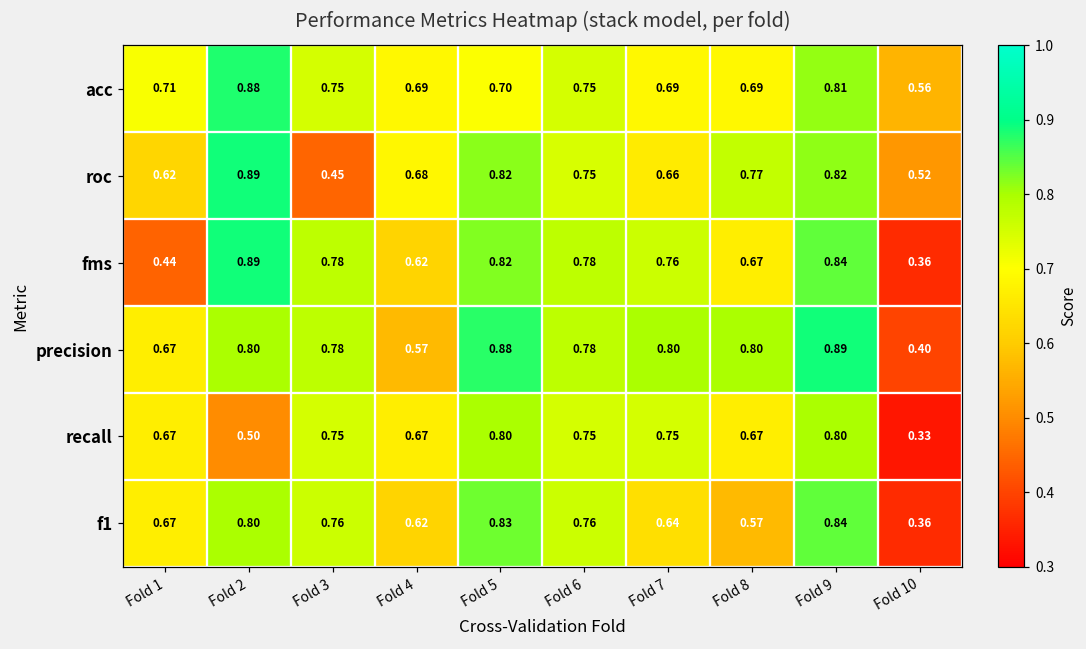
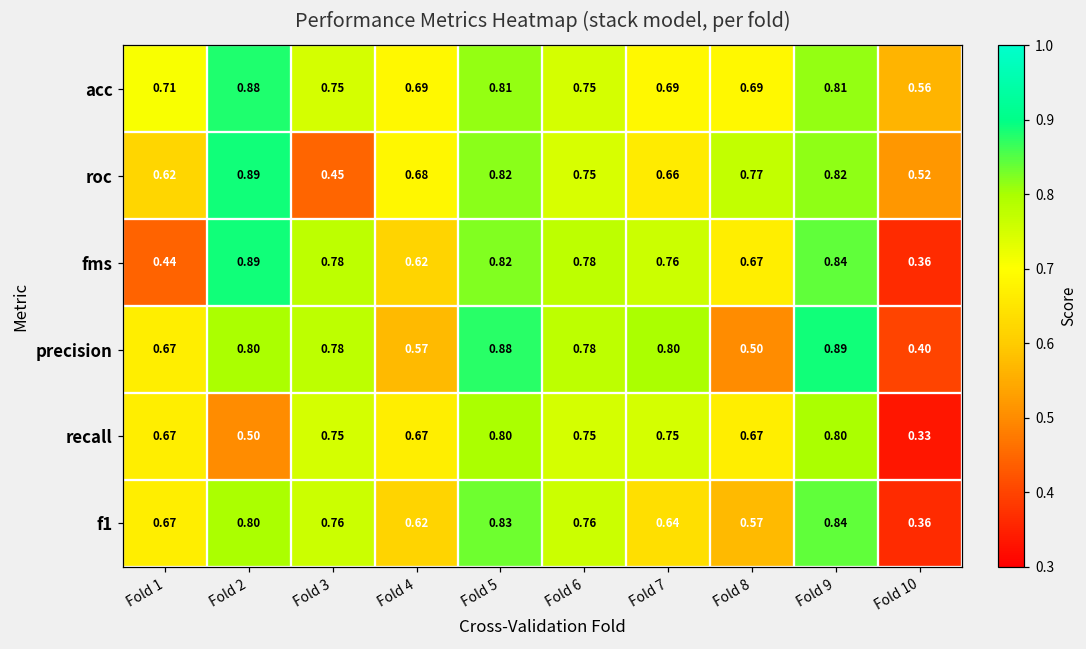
  {
    "acc": {
      "Fold 1": 0.71,
      "Fold 2": 0.88,
      "Fold 3": 0.75,
      "Fold 4": 0.69,
-     "Fold 5": 0.70,
+     "Fold 5": 0.81,
      "Fold 6": 0.75,
      "Fold 7": 0.69,
      "Fold 8": 0.69,
      "Fold 9": 0.81,
      "Fold 10": 0.56
    },
    "roc": {
      "Fold 1": 0.62,
      "Fold 2": 0.89,
      "Fold 3": 0.45,
      "Fold 4": 0.68,
      "Fold 5": 0.82,
      "Fold 6": 0.75,
      "Fold 7": 0.66,
      "Fold 8": 0.77,
      "Fold 9": 0.82,
      "Fold 10": 0.52
    },
    "fms": {
      "Fold 1": 0.44,
      "Fold 2": 0.89,
      "Fold 3": 0.78,
      "Fold 4": 0.62,
      "Fold 5": 0.82,
      "Fold 6": 0.78,
      "Fold 7": 0.76,
      "Fold 8": 0.67,
      "Fold 9": 0.84,
      "Fold 10": 0.36
    },
    "precision": {
      "Fold 1": 0.67,
      "Fold 2": 0.80,
      "Fold 3": 0.78,
      "Fold 4": 0.57,
      "Fold 5": 0.88,
      "Fold 6": 0.78,
      "Fold 7": 0.80,
-     "Fold 8": 0.80,
+     "Fold 8": 0.50,
      "Fold 9": 0.89,
      "Fold 10": 0.40
    },
    "recall": {
      "Fold 1": 0.67,
      "Fold 2": 0.50,
      "Fold 3": 0.75,
      "Fold 4": 0.67,
      "Fold 5": 0.80,
      "Fold 6": 0.75,
      "Fold 7": 0.75,
      "Fold 8": 0.67,
      "Fold 9": 0.80,
      "Fold 10": 0.33
    },
    "f1": {
      "Fold 1": 0.67,
      "Fold 2": 0.80,
      "Fold 3": 0.76,
      "Fold 4": 0.62,
      "Fold 5": 0.83,
      "Fold 6": 0.76,
      "Fold 7": 0.64,
      "Fold 8": 0.57,
      "Fold 9": 0.84,
      "Fold 10": 0.36
    }
  }
